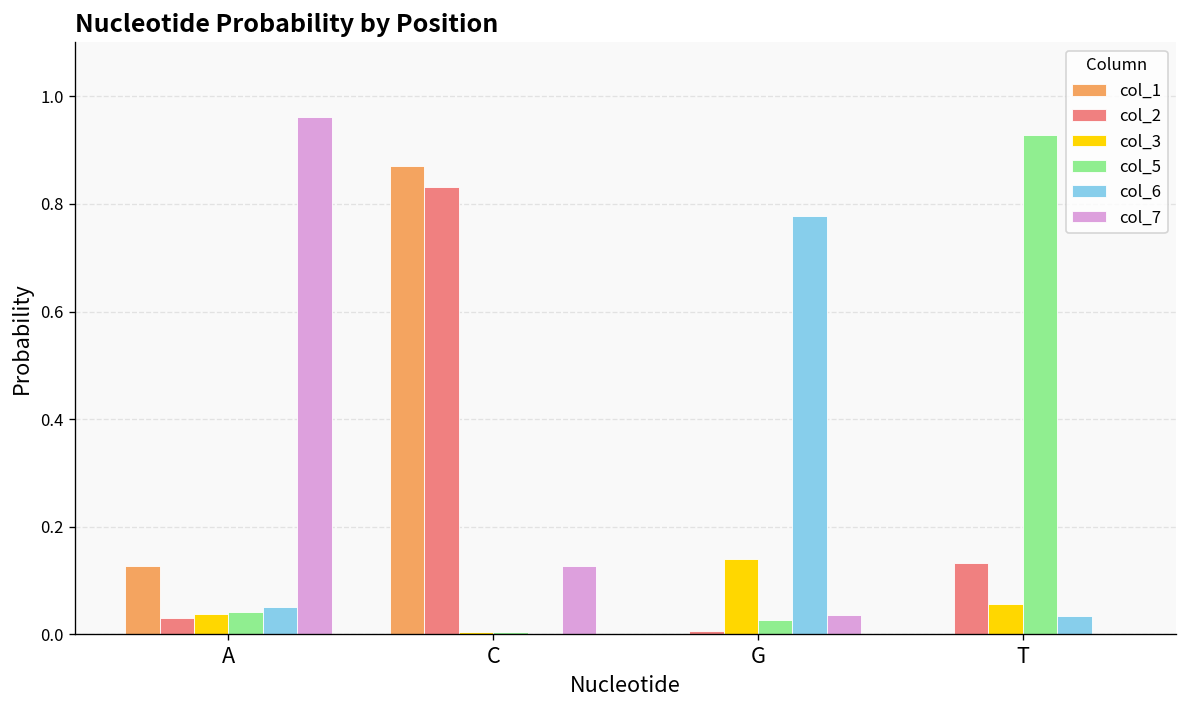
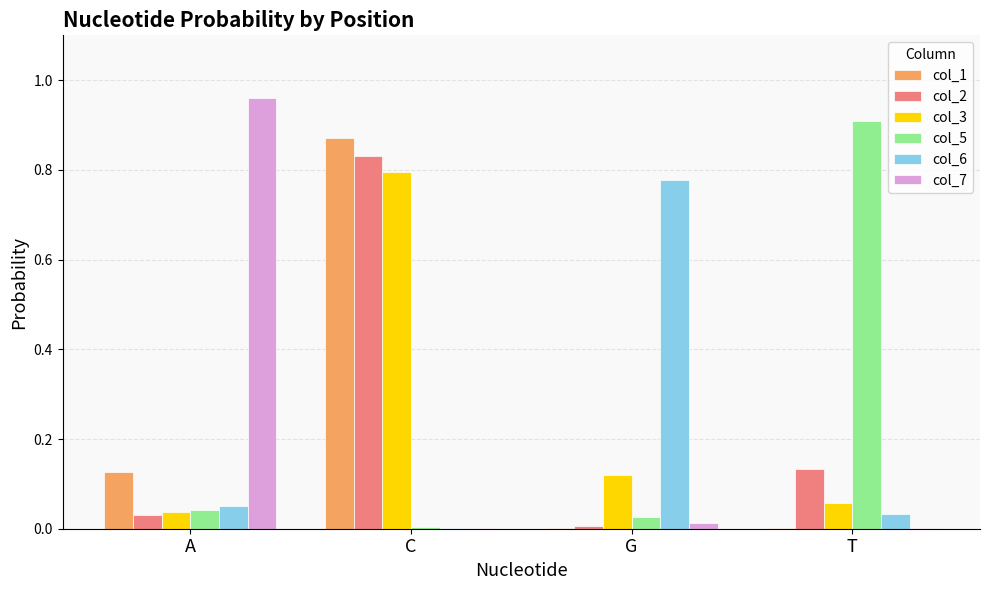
  {
    "col_3": {
      "A": 0.04,
-     "C": 0.00,
-     "G": 0.14,
+     "C": 0.79,
+     "G": 0.12,
      "T": 0.06
    },
    "col_5": {
      "A": 0.04,
      "G": 0.03,
-     "T": 0.93
+     "T": 0.91
    },
    "col_6": {
      "A": 0.05,
      "G": 0.78,
      "T": 0.03
    },
    "col_7": {
      "A": 0.96,
-     "C": 0.13,
-     "G": 0.04
+     "C": 0.00,
+     "G": 0.01
    }
  }
